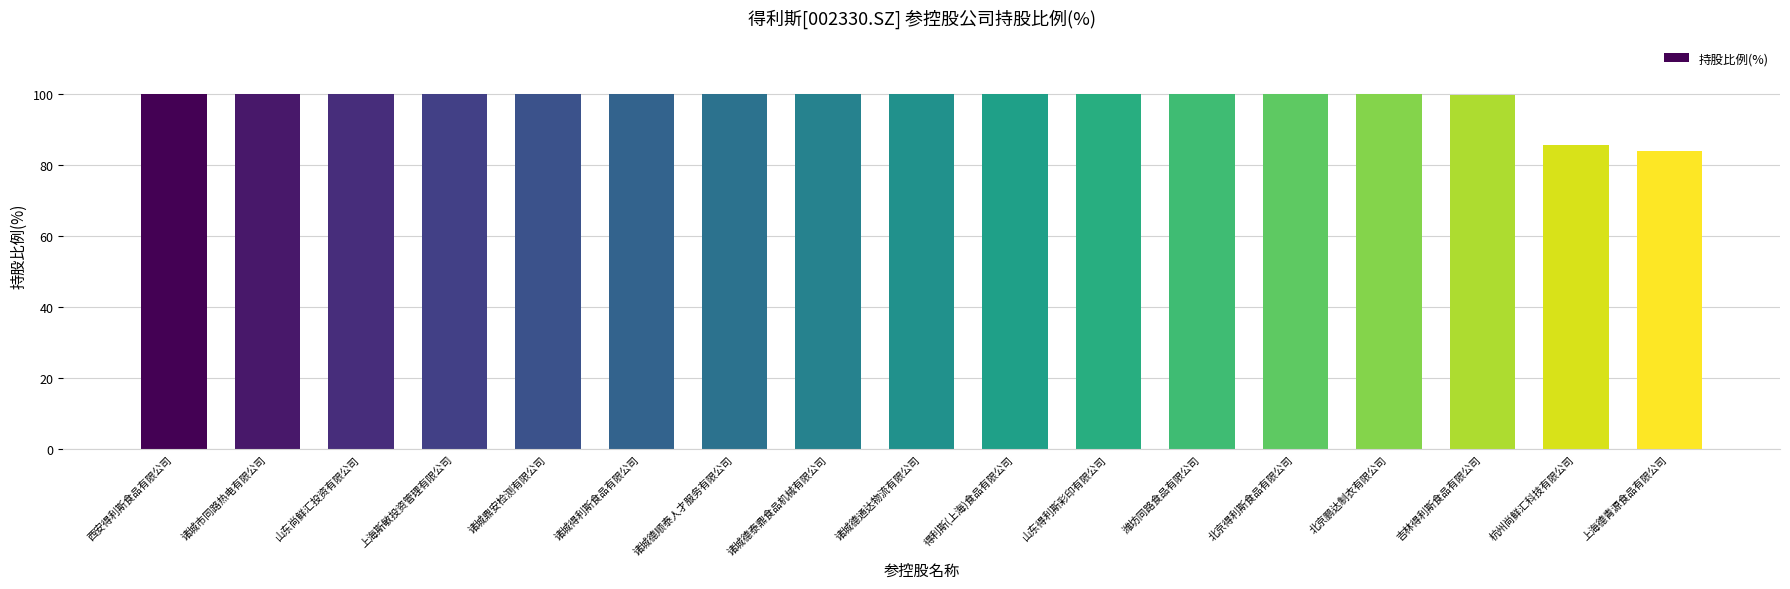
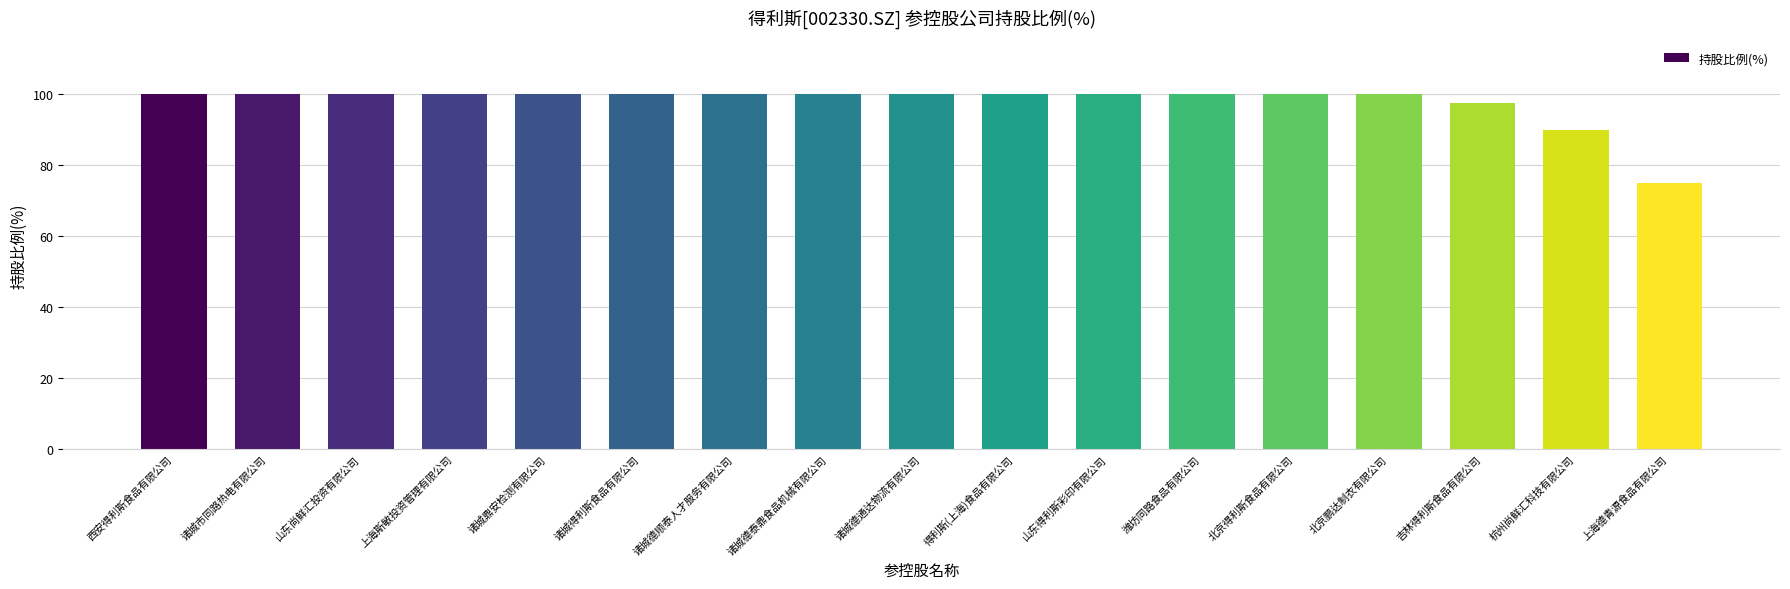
  {
    "西安得利斯食品有限公司": 100,
    "诸城市同路热电有限公司": 100,
    "山东尚鲜汇投资有限公司": 100,
    "上海斯敏投资管理有限公司": 100,
    "诸城鼎安检测有限公司": 100,
    "诸城得利斯食品有限公司": 100,
    "诸城德顺泰人才服务有限公司": 100,
    "诸城德泰鼎食品机械有限公司": 100,
    "诸城德通达物流有限公司": 100,
    "得利斯(上海)食品有限公司": 100,
    "山东得利斯彩印有限公司": 100,
    "潍坊同路食品有限公司": 100,
    "北京得利斯食品有限公司": 100,
    "北京鹏达制衣有限公司": 100,
-   "吉林得利斯食品有限公司": 100,
-   "杭州尚鲜汇科技有限公司": 86,
-   "上海德青源食品有限公司": 84
+   "吉林得利斯食品有限公司": 97,
+   "杭州尚鲜汇科技有限公司": 90,
+   "上海德青源食品有限公司": 75
  }
